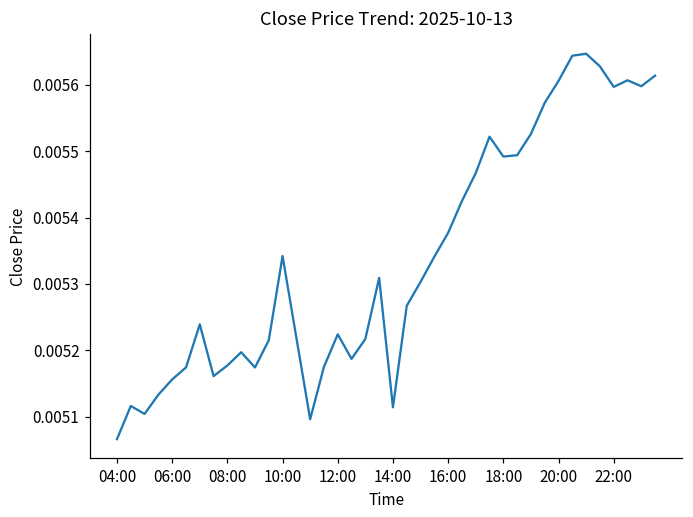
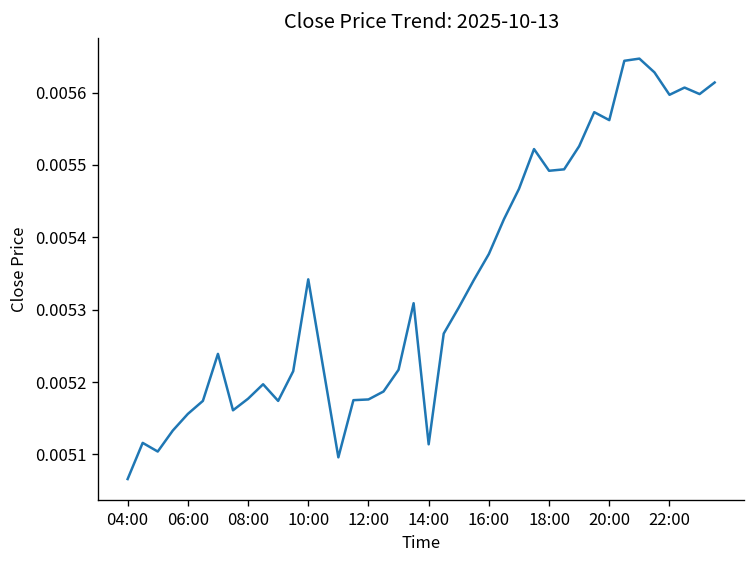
  {
    "04:00": 0.00507,
    "06:00": 0.00516,
    "08:00": 0.00518,
    "10:00": 0.00534,
-   "12:00": 0.00522,
+   "12:00": 0.00518,
    "14:00": 0.00511,
    "16:00": 0.00538,
    "18:00": 0.00549,
-   "20:00": 0.00561,
+   "20:00": 0.00556,
    "22:00": 0.00560
  }
